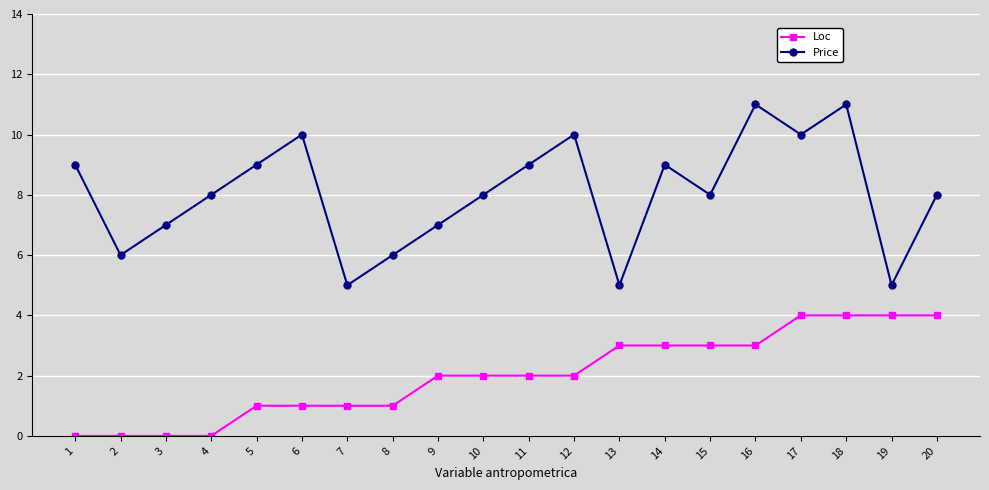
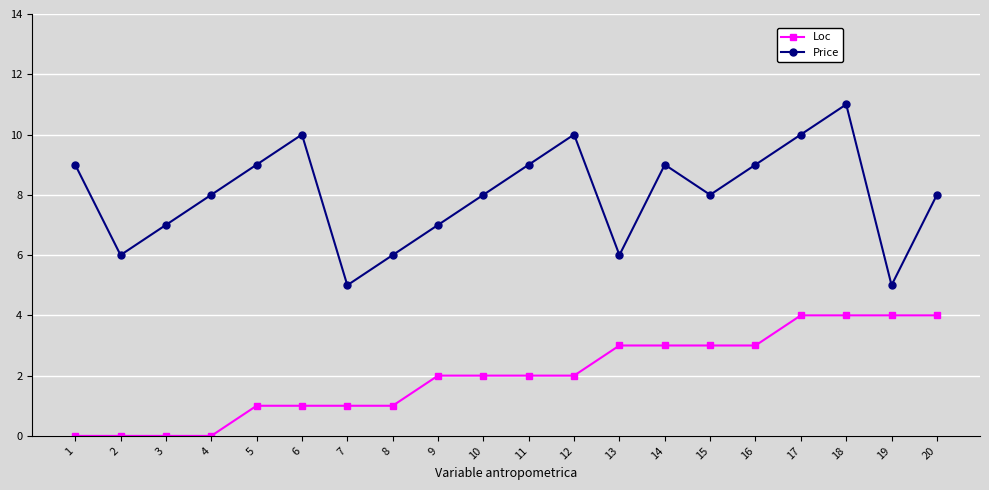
  {
    "Loc": {
      "1": 0,
      "2": 0,
      "3": 0,
      "4": 0,
      "5": 1,
      "6": 1,
      "7": 1,
      "8": 1,
      "9": 2,
      "10": 2,
      "11": 2,
      "12": 2,
      "13": 3,
      "14": 3,
      "15": 3,
      "16": 3,
      "17": 4,
      "18": 4,
      "19": 4,
      "20": 4
    },
    "Price": {
      "1": 9,
      "2": 6,
      "3": 7,
      "4": 8,
      "5": 9,
      "6": 10,
      "7": 5,
      "8": 6,
      "9": 7,
      "10": 8,
      "11": 9,
      "12": 10,
-     "13": 5,
+     "13": 6,
      "14": 9,
      "15": 8,
-     "16": 11,
+     "16": 9,
      "17": 10,
      "18": 11,
      "19": 5,
      "20": 8
    }
  }
